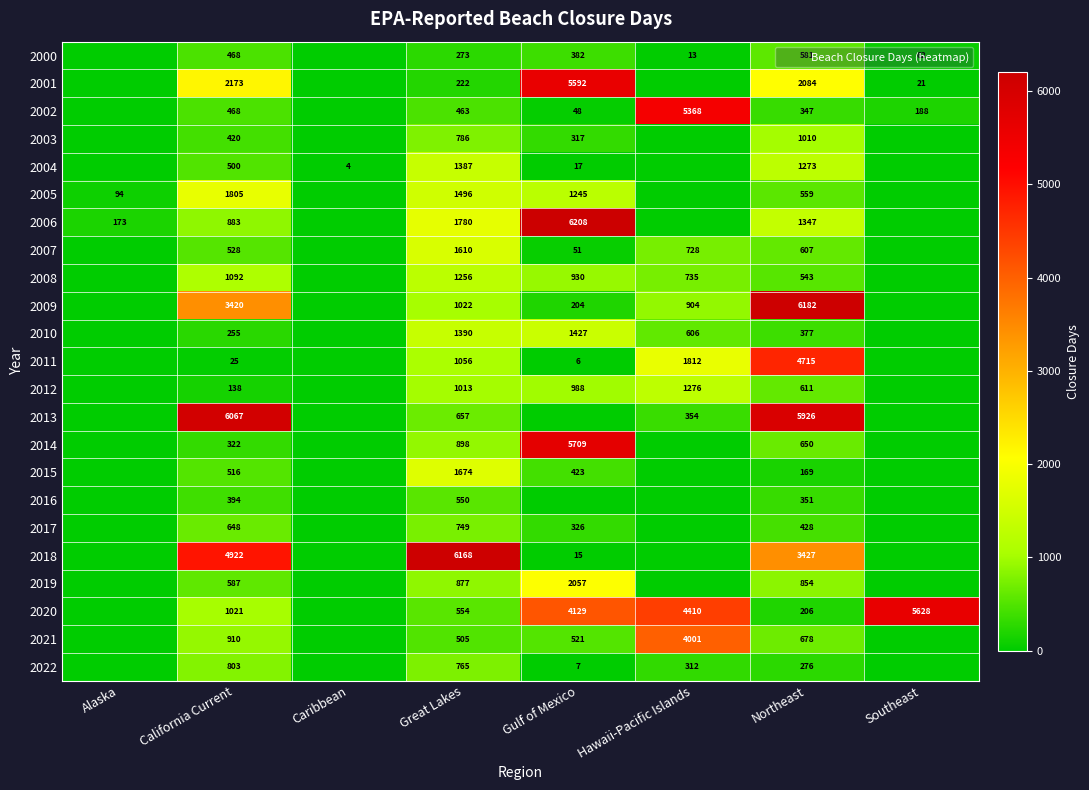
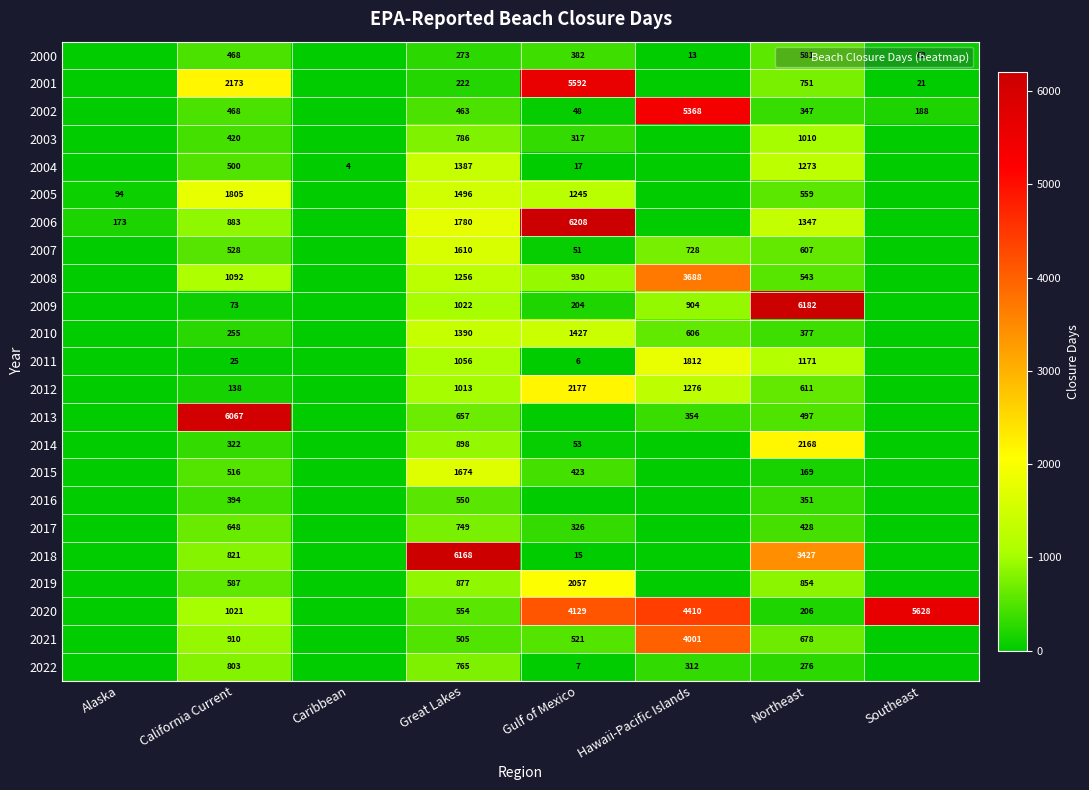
  {
    "2000": {
      "California Current": 468,
      "Great Lakes": 273,
      "Gulf of Mexico": 382,
      "Hawaii-Pacific Islands": 13
    },
    "2001": {
      "California Current": 2173,
      "Great Lakes": 222,
      "Gulf of Mexico": 5592,
-     "Northeast": 2084,
+     "Northeast": 751,
      "Southeast": 21
    },
    "2002": {
      "California Current": 468,
      "Great Lakes": 463,
      "Gulf of Mexico": 48,
      "Hawaii-Pacific Islands": 5368,
      "Northeast": 347,
      "Southeast": 188
    },
    "2003": {
      "California Current": 420,
      "Great Lakes": 786,
      "Gulf of Mexico": 317,
      "Northeast": 1010
    },
    "2004": {
      "California Current": 500,
      "Caribbean": 4,
      "Great Lakes": 1387,
      "Gulf of Mexico": 17,
      "Northeast": 1273
    },
    "2005": {
      "Alaska": 94,
      "California Current": 1805,
      "Great Lakes": 1496,
      "Gulf of Mexico": 1245,
      "Northeast": 559
    },
    "2006": {
      "Alaska": 173,
      "California Current": 883,
      "Great Lakes": 1780,
      "Gulf of Mexico": 6208,
      "Northeast": 1347
    },
    "2007": {
      "California Current": 528,
      "Great Lakes": 1610,
      "Gulf of Mexico": 51,
      "Hawaii-Pacific Islands": 728,
      "Northeast": 607
    },
    "2008": {
      "California Current": 1092,
      "Great Lakes": 1256,
      "Gulf of Mexico": 930,
-     "Hawaii-Pacific Islands": 735,
+     "Hawaii-Pacific Islands": 3688,
      "Northeast": 543
    },
    "2009": {
-     "California Current": 3420,
+     "California Current": 73,
      "Great Lakes": 1022,
      "Gulf of Mexico": 204,
      "Hawaii-Pacific Islands": 904,
      "Northeast": 6182
    },
    "2010": {
      "California Current": 255,
      "Great Lakes": 1390,
      "Gulf of Mexico": 1427,
      "Hawaii-Pacific Islands": 606,
      "Northeast": 377
    },
    "2011": {
      "California Current": 25,
      "Great Lakes": 1056,
      "Gulf of Mexico": 6,
      "Hawaii-Pacific Islands": 1812,
-     "Northeast": 4715
+     "Northeast": 1171
    },
    "2012": {
      "California Current": 138,
      "Great Lakes": 1013,
-     "Gulf of Mexico": 988,
+     "Gulf of Mexico": 2177,
      "Hawaii-Pacific Islands": 1276,
      "Northeast": 611
    },
    "2013": {
      "California Current": 6067,
      "Great Lakes": 657,
      "Hawaii-Pacific Islands": 354,
-     "Northeast": 5926
+     "Northeast": 497
    },
    "2014": {
      "California Current": 322,
      "Great Lakes": 898,
-     "Gulf of Mexico": 5709,
-     "Northeast": 650
+     "Gulf of Mexico": 53,
+     "Northeast": 2168
    },
    "2015": {
      "California Current": 516,
      "Great Lakes": 1674,
      "Gulf of Mexico": 423,
      "Northeast": 169
    },
    "2016": {
      "California Current": 394,
      "Great Lakes": 550,
      "Northeast": 351
    },
    "2017": {
      "California Current": 648,
      "Great Lakes": 749,
      "Gulf of Mexico": 326,
      "Northeast": 428
    },
    "2018": {
-     "California Current": 4922,
+     "California Current": 821,
      "Great Lakes": 6168,
      "Gulf of Mexico": 15,
      "Northeast": 3427
    },
    "2019": {
      "California Current": 587,
      "Great Lakes": 877,
      "Gulf of Mexico": 2057,
      "Northeast": 854
    },
    "2020": {
      "California Current": 1021,
      "Great Lakes": 554,
      "Gulf of Mexico": 4129,
      "Hawaii-Pacific Islands": 4410,
      "Northeast": 206,
      "Southeast": 5628
    },
    "2021": {
      "California Current": 910,
      "Great Lakes": 505,
      "Gulf of Mexico": 521,
      "Hawaii-Pacific Islands": 4001,
      "Northeast": 678
    },
    "2022": {
      "California Current": 803,
      "Great Lakes": 765,
      "Gulf of Mexico": 7,
      "Hawaii-Pacific Islands": 312,
      "Northeast": 276
    }
  }
